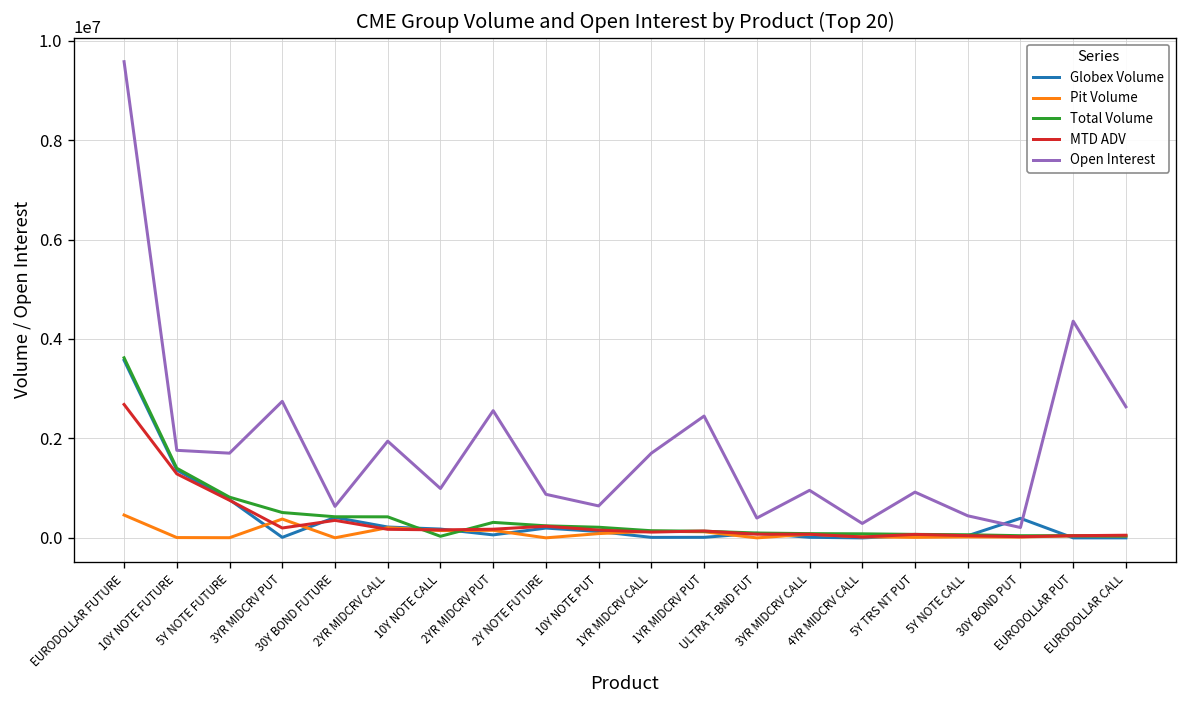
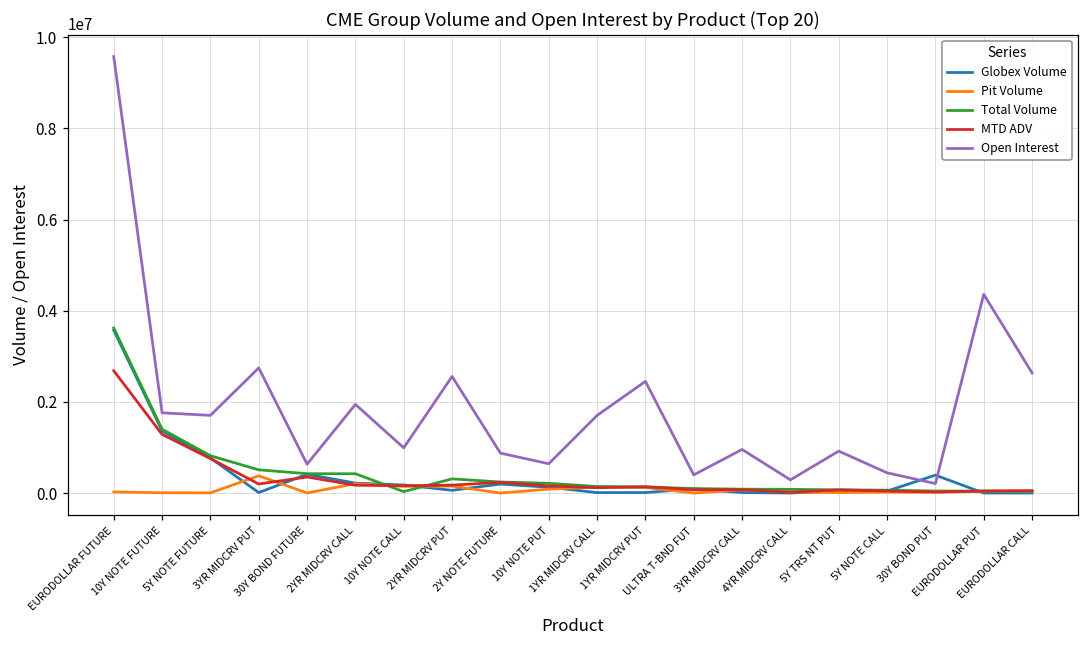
  {
    "Globex Volume": {
      "3YR MIDCRV PUT": 0,
      "2YR MIDCRV PUT": 100000,
      "1YR MIDCRV CALL": 0,
      "1YR MIDCRV PUT": 0,
      "3YR MIDCRV CALL": 0,
      "30Y BOND PUT": 400000
    },
    "Pit Volume": {
-     "EURODOLLAR FUTURE": 500000,
+     "EURODOLLAR FUTURE": 0,
      "10Y NOTE FUTURE": 0,
      "5Y NOTE FUTURE": 0,
      "3YR MIDCRV PUT": 400000,
      "30Y BOND FUTURE": 0,
      "2Y NOTE FUTURE": 0,
      "ULTRA T-BND FUT": 0
    },
    "Total Volume": {
      "3YR MIDCRV PUT": 500000,
      "2YR MIDCRV CALL": 400000,
      "10Y NOTE CALL": 0,
      "2YR MIDCRV PUT": 300000
    },
    "MTD ADV": {
      "EURODOLLAR FUTURE": 2700000,
      "10Y NOTE FUTURE": 1300000,
      "3YR MIDCRV PUT": 200000
    },
    "Open Interest": {
      "EURODOLLAR FUTURE": 9600000,
      "10Y NOTE FUTURE": 1800000,
      "5Y NOTE FUTURE": 1700000,
      "3YR MIDCRV PUT": 2700000,
      "30Y BOND FUTURE": 600000,
      "2YR MIDCRV CALL": 1900000,
      "10Y NOTE CALL": 1000000,
      "2YR MIDCRV PUT": 2600000,
      "2Y NOTE FUTURE": 900000,
      "10Y NOTE PUT": 600000,
      "1YR MIDCRV CALL": 1700000,
      "1YR MIDCRV PUT": 2400000,
      "ULTRA T-BND FUT": 400000,
      "3YR MIDCRV CALL": 1000000,
      "4YR MIDCRV CALL": 300000,
      "5Y TRS NT PUT": 900000,
      "5Y NOTE CALL": 400000,
      "30Y BOND PUT": 200000,
      "EURODOLLAR PUT": 4400000,
      "EURODOLLAR CALL": 2600000
    }
  }
